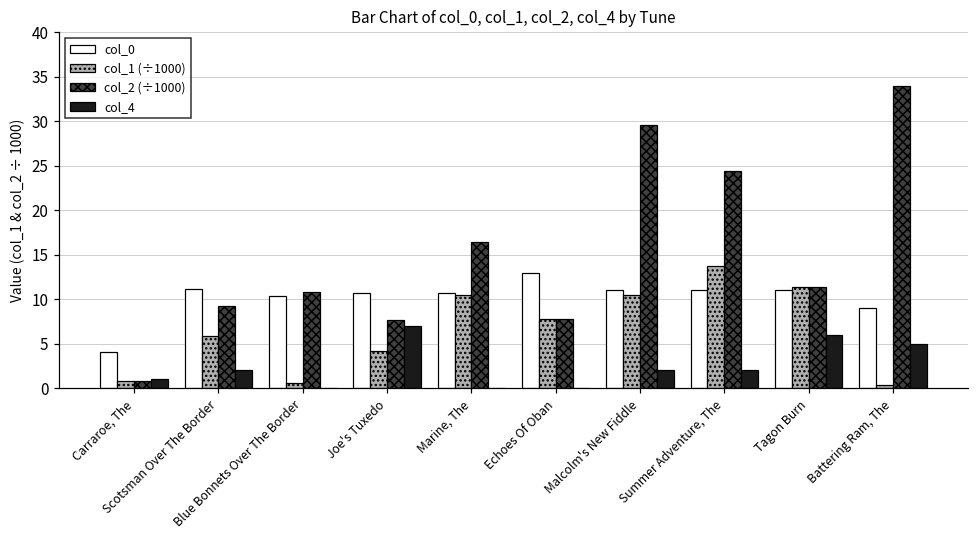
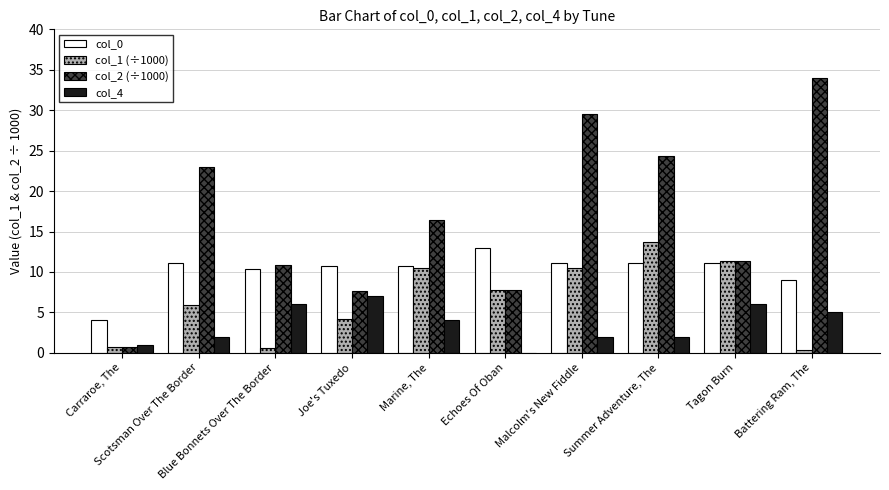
  {
    "col_0": {
      "Carraroe, The": 4,
      "Scotsman Over The Border": 11,
      "Blue Bonnets Over The Border": 10,
      "Joe's Tuxedo": 11,
      "Marine, The": 11,
      "Echoes Of Oban": 13,
      "Malcolm's New Fiddle": 11,
      "Summer Adventure, The": 11,
      "Tagon Burn": 11,
      "Battering Ram, The": 9
    },
    "col_1 (÷1000)": {
      "Carraroe, The": 1,
      "Scotsman Over The Border": 6,
      "Blue Bonnets Over The Border": 1,
      "Joe's Tuxedo": 4,
      "Marine, The": 11,
      "Echoes Of Oban": 8,
      "Malcolm's New Fiddle": 10,
      "Summer Adventure, The": 14,
      "Tagon Burn": 11,
      "Battering Ram, The": 0
    },
    "col_2 (÷1000)": {
      "Carraroe, The": 1,
-     "Scotsman Over The Border": 9,
+     "Scotsman Over The Border": 23,
      "Blue Bonnets Over The Border": 11,
      "Joe's Tuxedo": 8,
      "Marine, The": 16,
      "Echoes Of Oban": 8,
      "Malcolm's New Fiddle": 30,
      "Summer Adventure, The": 24,
      "Tagon Burn": 11,
      "Battering Ram, The": 34
    },
    "col_4": {
      "Carraroe, The": 1,
      "Scotsman Over The Border": 2,
-     "Blue Bonnets Over The Border": 0,
+     "Blue Bonnets Over The Border": 6,
      "Joe's Tuxedo": 7,
-     "Marine, The": 0,
+     "Marine, The": 4,
      "Echoes Of Oban": 0,
      "Malcolm's New Fiddle": 2,
      "Summer Adventure, The": 2,
      "Tagon Burn": 6,
      "Battering Ram, The": 5
    }
  }
